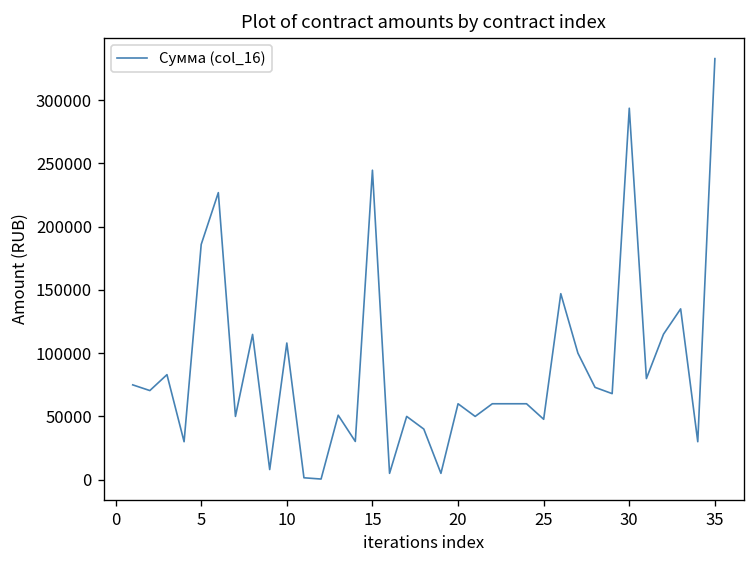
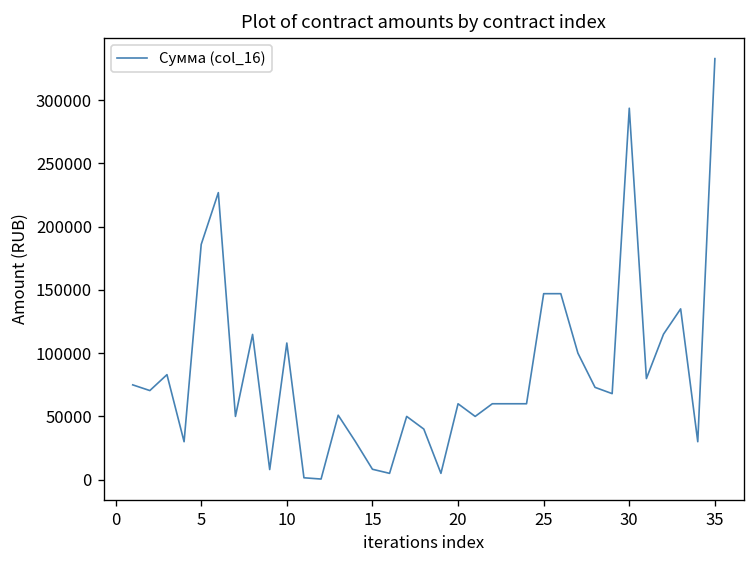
  {
    "5": 186000,
    "10": 108000,
-   "15": 245000,
+   "15": 8000,
    "20": 60000,
-   "25": 48000,
+   "25": 147000,
    "30": 294000,
    "35": 333000
  }
